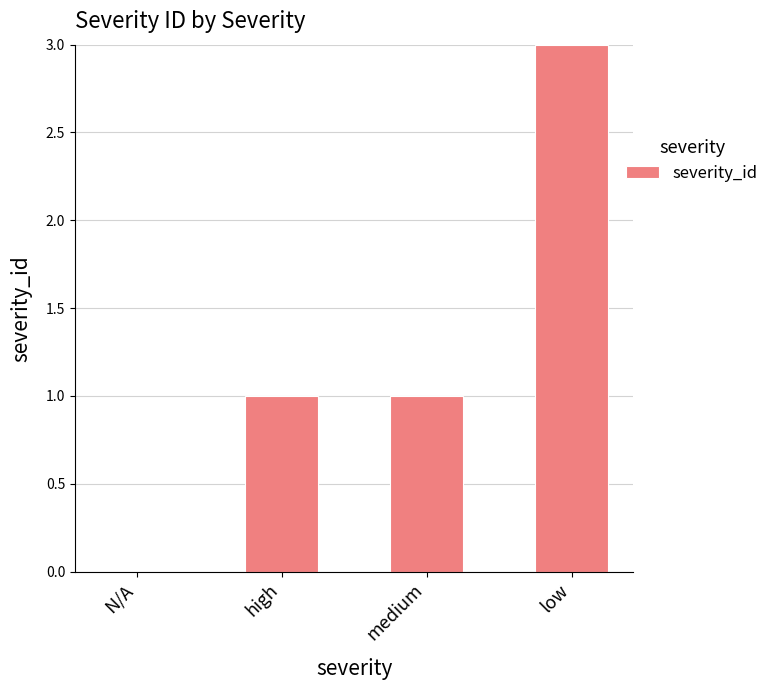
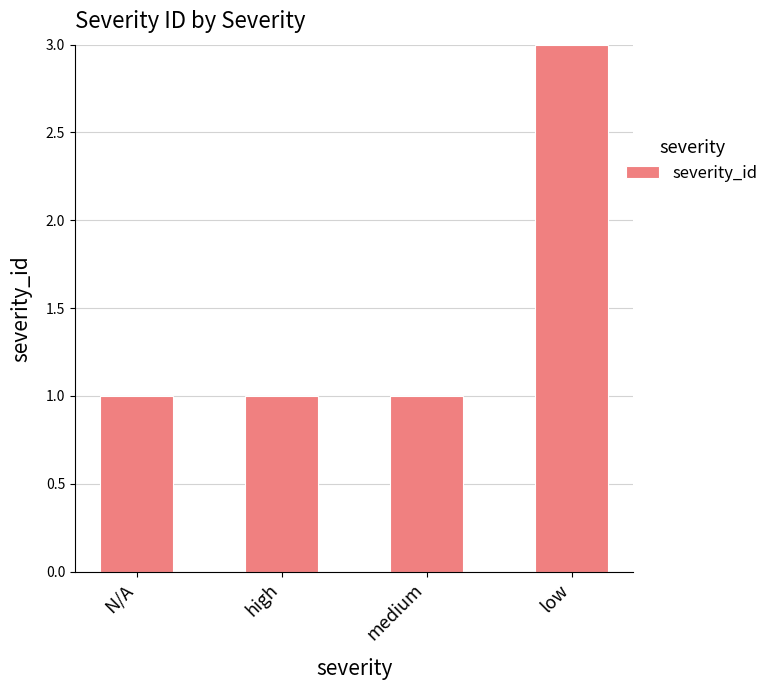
  {
-   "N/A": 0,
+   "N/A": 1,
    "high": 1,
    "medium": 1,
    "low": 3
  }
